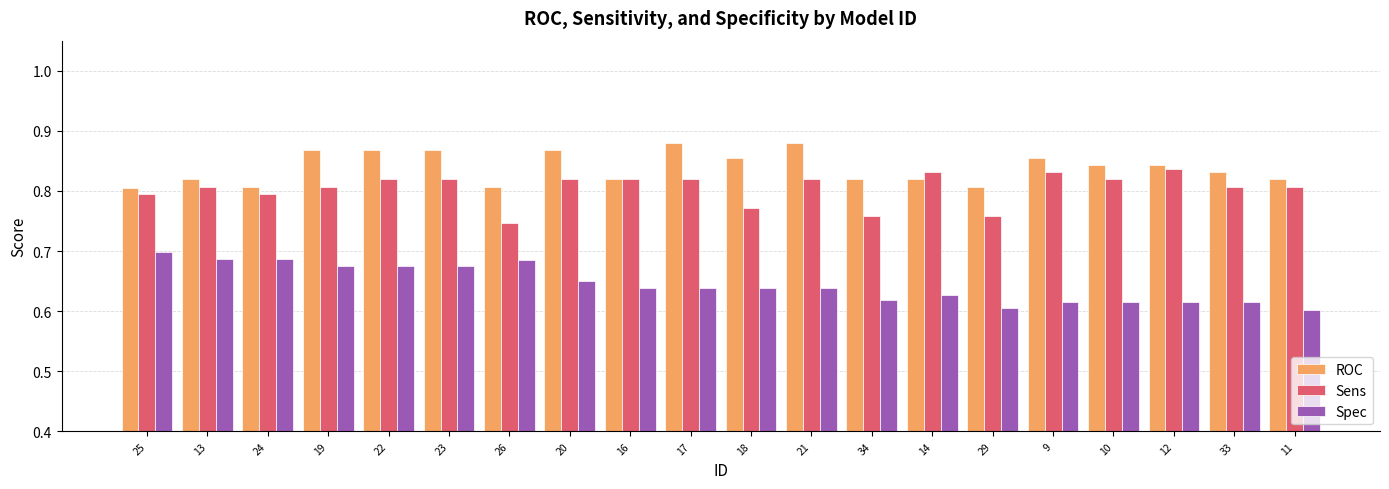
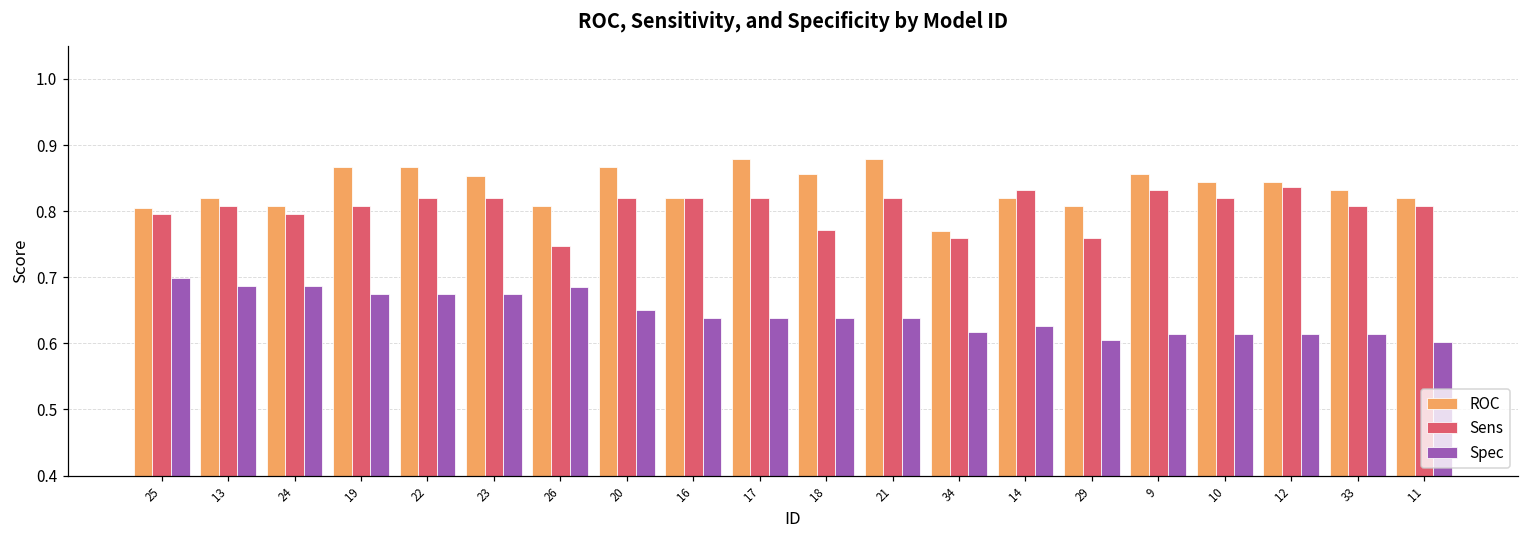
  {
    "ROC": {
      "25": 0.80,
      "13": 0.82,
      "24": 0.81,
      "19": 0.87,
      "22": 0.87,
-     "23": 0.87,
+     "23": 0.85,
      "26": 0.81,
      "20": 0.87,
      "16": 0.82,
      "17": 0.88,
      "18": 0.86,
      "21": 0.88,
-     "34": 0.82,
+     "34": 0.77,
      "14": 0.82,
      "29": 0.81,
      "9": 0.86,
      "10": 0.84,
      "12": 0.84,
      "33": 0.83,
      "11": 0.82
    },
    "Sens": {
      "25": 0.80,
      "13": 0.81,
      "24": 0.80,
      "19": 0.81,
      "22": 0.82,
      "23": 0.82,
      "26": 0.75,
      "20": 0.82,
      "16": 0.82,
      "17": 0.82,
      "18": 0.77,
      "21": 0.82,
      "34": 0.76,
      "14": 0.83,
      "29": 0.76,
      "9": 0.83,
      "10": 0.82,
      "12": 0.84,
      "33": 0.81,
      "11": 0.81
    },
    "Spec": {
      "25": 0.70,
      "13": 0.69,
      "24": 0.69,
      "19": 0.67,
      "22": 0.67,
      "23": 0.67,
      "26": 0.69,
      "20": 0.65,
      "16": 0.64,
      "17": 0.64,
      "18": 0.64,
      "21": 0.64,
      "34": 0.62,
      "14": 0.63,
      "29": 0.60,
      "9": 0.61,
      "10": 0.61,
      "12": 0.61,
      "33": 0.61,
      "11": 0.60
    }
  }
